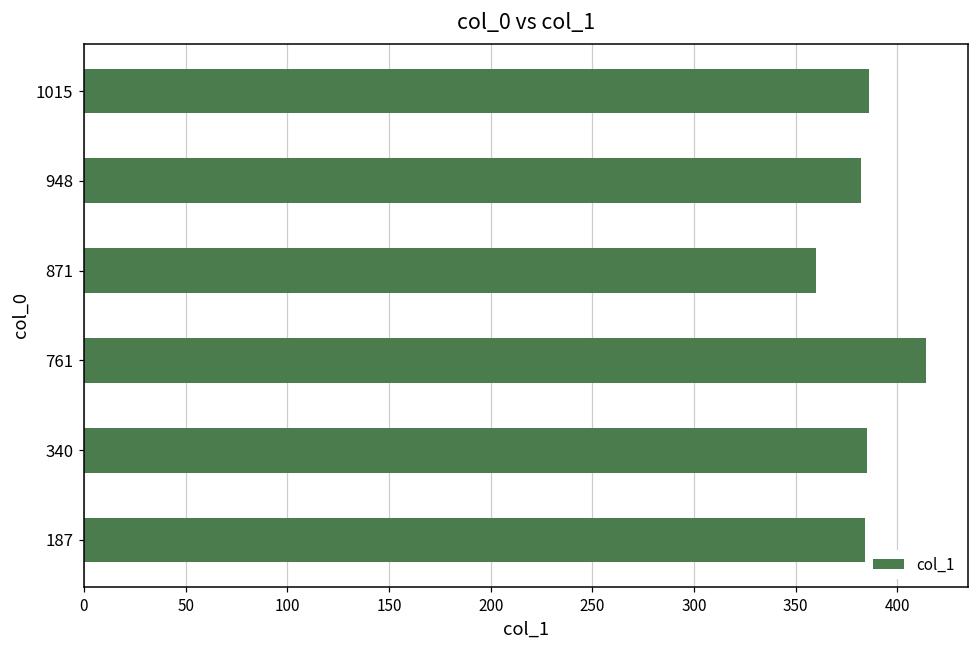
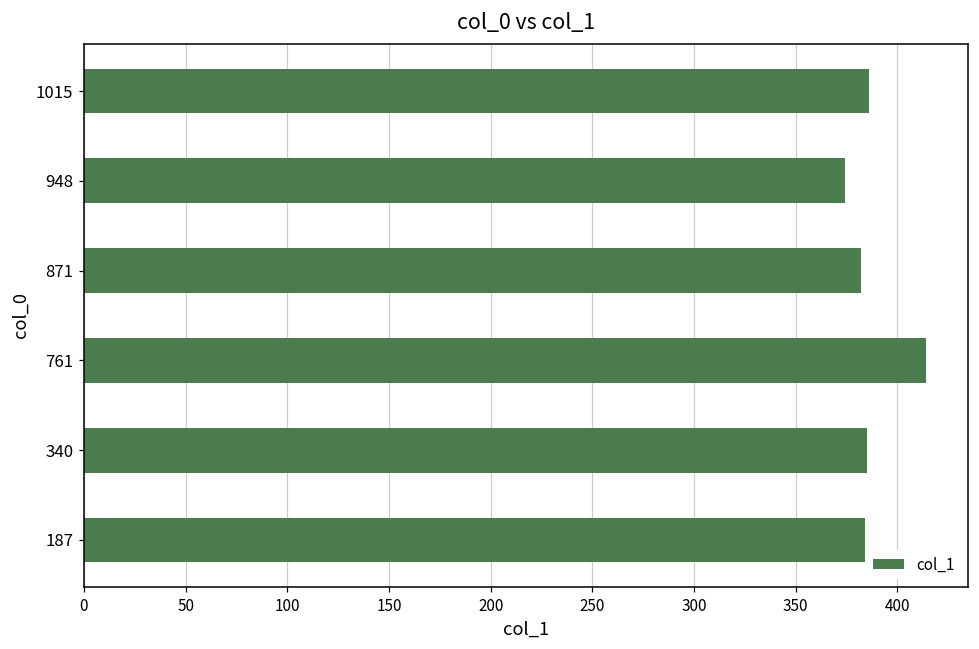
  {
    "1015": 386,
-   "948": 382,
-   "871": 360,
+   "948": 374,
+   "871": 382,
    "761": 414,
    "340": 385,
    "187": 384
  }
